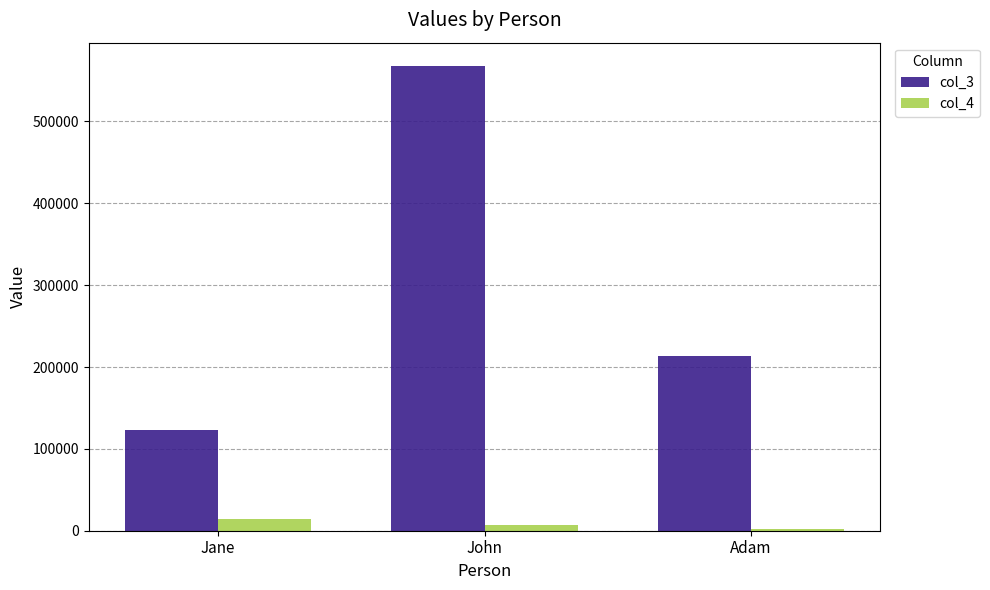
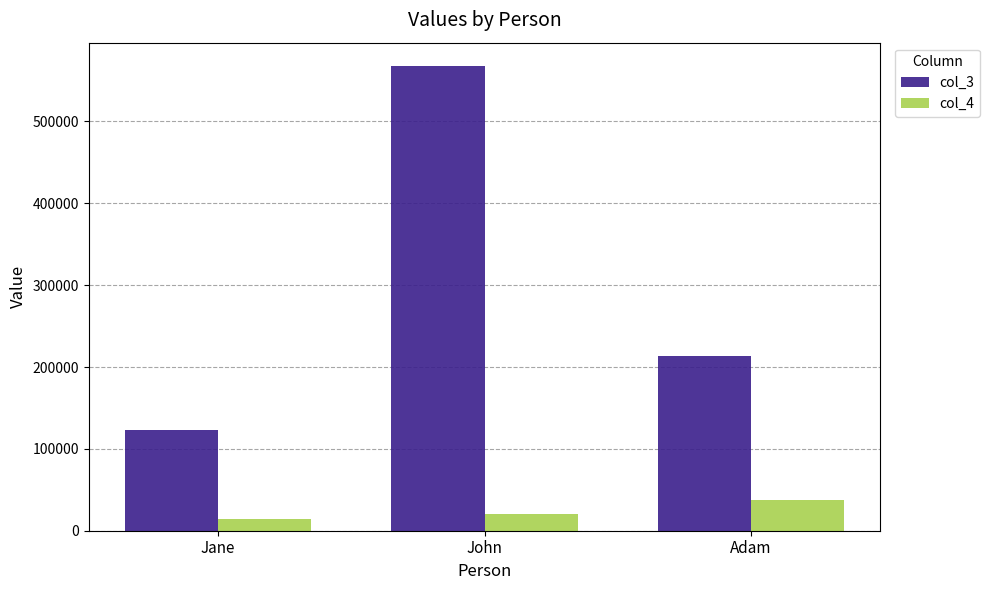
  {
    "col_3": {
      "Jane": 120000,
      "John": 570000,
      "Adam": 210000
    },
    "col_4": {
      "Jane": 10000,
-     "John": 10000,
-     "Adam": 0
+     "John": 20000,
+     "Adam": 40000
    }
  }
